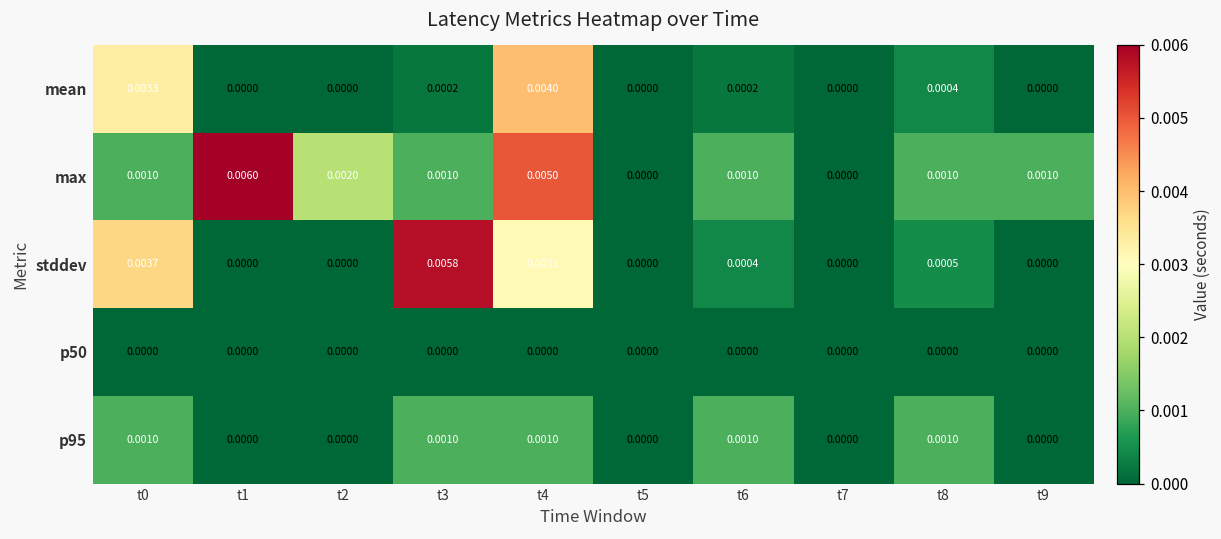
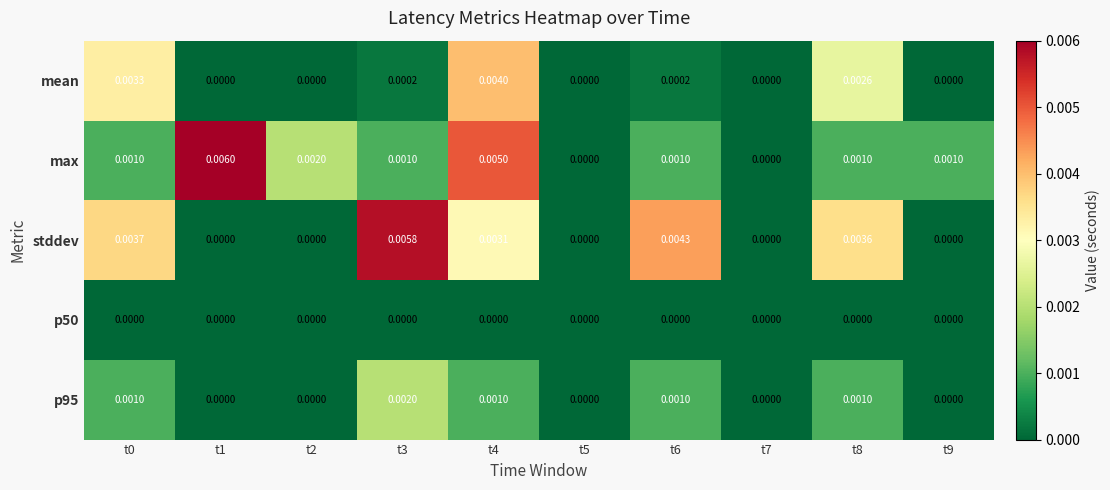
  {
    "mean": {
      "t0": 0.0033,
      "t1": 0.0000,
      "t2": 0.0000,
      "t3": 0.0002,
      "t4": 0.0040,
      "t5": 0.0000,
      "t6": 0.0002,
      "t7": 0.0000,
-     "t8": 0.0004,
+     "t8": 0.0026,
      "t9": 0.0000
    },
    "max": {
      "t0": 0.0010,
      "t1": 0.0060,
      "t2": 0.0020,
      "t3": 0.0010,
      "t4": 0.0050,
      "t5": 0.0000,
      "t6": 0.0010,
      "t7": 0.0000,
      "t8": 0.0010,
      "t9": 0.0010
    },
    "stddev": {
      "t0": 0.0037,
      "t1": 0.0000,
      "t2": 0.0000,
      "t3": 0.0058,
      "t4": 0.0031,
      "t5": 0.0000,
-     "t6": 0.0004,
+     "t6": 0.0043,
      "t7": 0.0000,
-     "t8": 0.0005,
+     "t8": 0.0036,
      "t9": 0.0000
    },
    "p50": {
      "t0": 0.0000,
      "t1": 0.0000,
      "t2": 0.0000,
      "t3": 0.0000,
      "t4": 0.0000,
      "t5": 0.0000,
      "t6": 0.0000,
      "t7": 0.0000,
      "t8": 0.0000,
      "t9": 0.0000
    },
    "p95": {
      "t0": 0.0010,
      "t1": 0.0000,
      "t2": 0.0000,
-     "t3": 0.0010,
+     "t3": 0.0020,
      "t4": 0.0010,
      "t5": 0.0000,
      "t6": 0.0010,
      "t7": 0.0000,
      "t8": 0.0010,
      "t9": 0.0000
    }
  }
